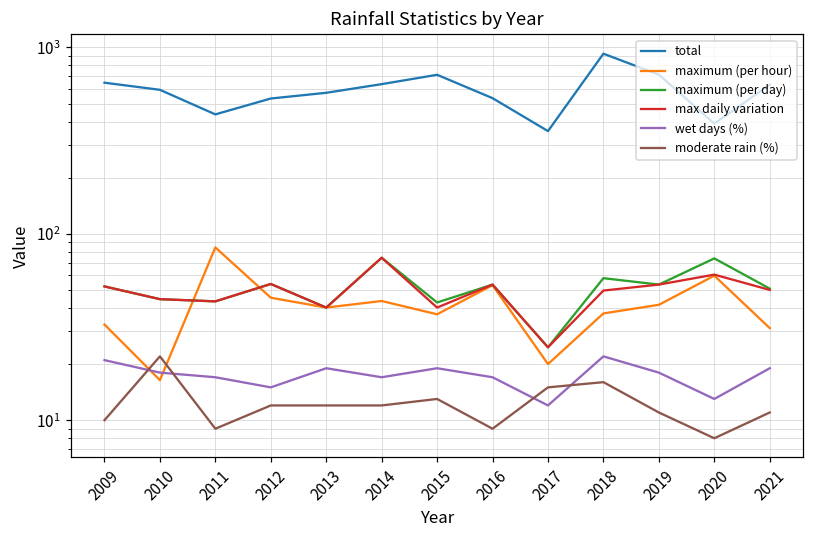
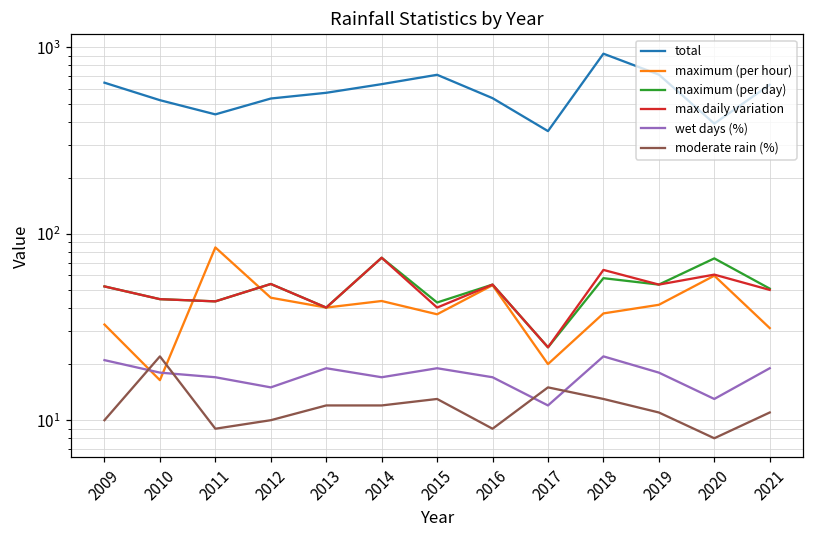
  {
    "total": {
      "2009": 650,
-     "2010": 590,
+     "2010": 520,
      "2011": 440,
      "2012": 530,
      "2013": 570,
      "2014": 640,
      "2015": 710,
      "2016": 530,
      "2017": 360,
      "2018": 900
    },
    "maximum (per hour)": {
      "2009": 33,
      "2010": 16,
      "2011": 80,
      "2012": 45,
      "2014": 44,
      "2015": 37,
      "2017": 20,
      "2018": 37,
      "2019": 42,
      "2021": 31
    },
    "maximum (per day)": {
      "2015": 43,
      "2018": 58,
      "2020": 70
    },
    "max daily variation": {
      "2015": 40,
-     "2018": 50
+     "2018": 64
    },
    "wet days (%)": {
      "2009": 21,
      "2010": 18,
      "2011": 17,
      "2012": 15,
      "2013": 19,
      "2014": 17,
      "2015": 19,
      "2016": 17,
      "2017": 12,
      "2018": 22,
      "2019": 18,
      "2020": 13,
      "2021": 19
    },
    "moderate rain (%)": {
      "2009": 10,
      "2010": 22,
      "2011": 9,
-     "2012": 12,
+     "2012": 10,
      "2013": 12,
      "2014": 12,
      "2015": 13,
      "2016": 9,
      "2017": 15,
-     "2018": 16,
+     "2018": 13,
      "2019": 11,
      "2020": 8,
      "2021": 11
    }
  }
